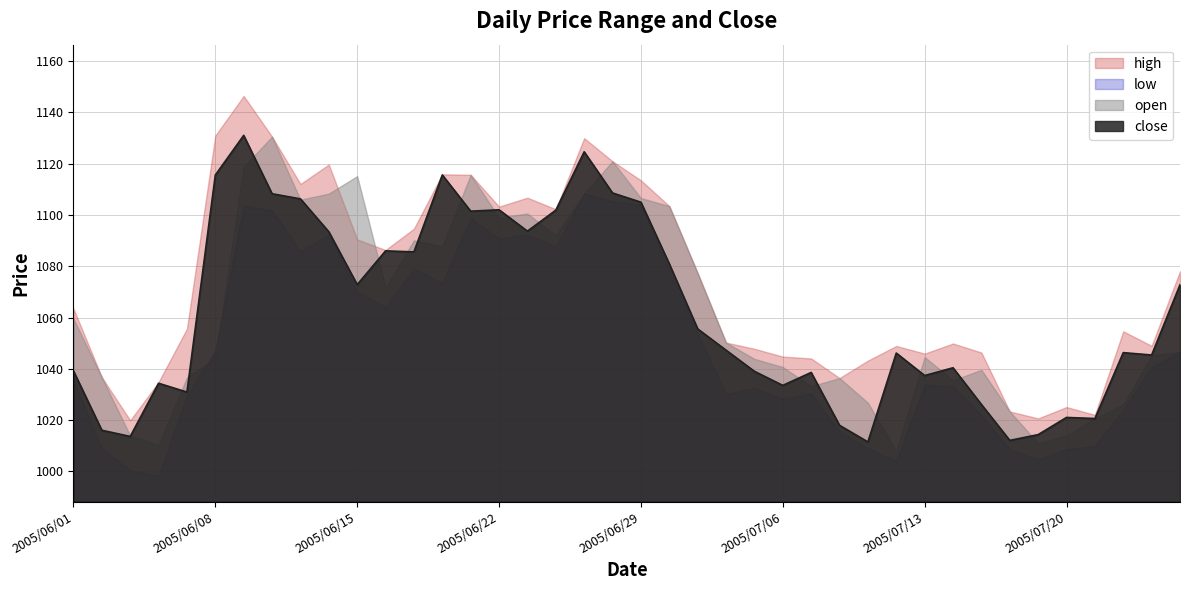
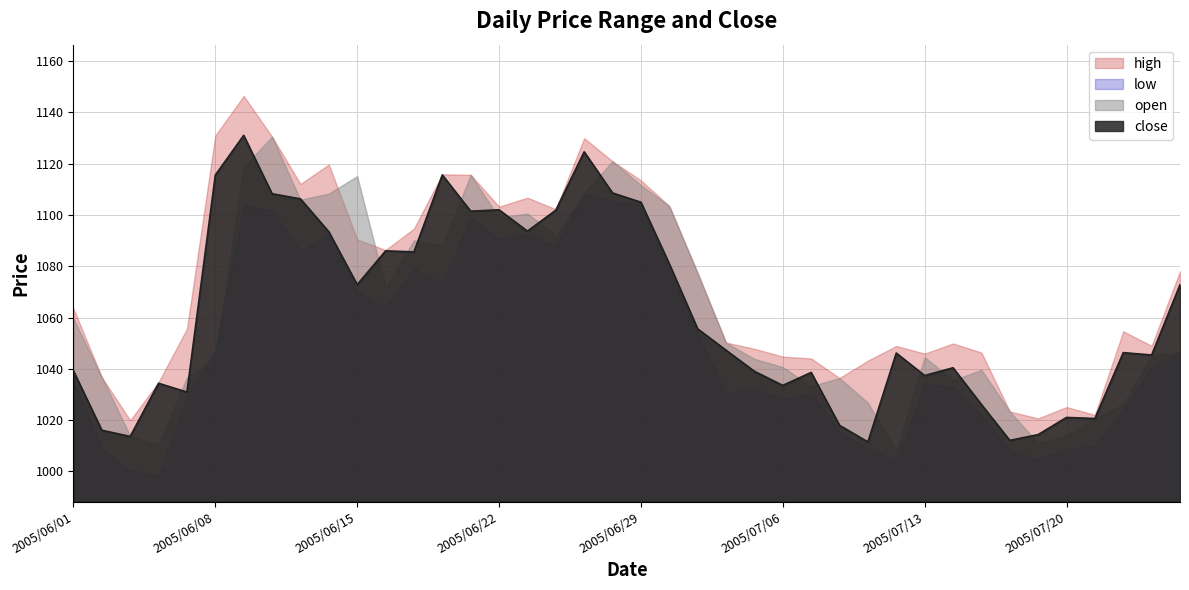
  {
    "high": {
      "2005/06/01": 1064,
      "2005/06/08": 1131,
      "2005/06/15": 1090,
      "2005/06/22": 1103,
      "2005/06/29": 1114,
      "2005/07/06": 1045,
      "2005/07/13": 1046,
      "2005/07/20": 1025
    },
    "low": {
      "2005/06/01": 1036,
      "2005/06/08": 1047,
      "2005/06/15": 1070,
      "2005/06/22": 1091,
      "2005/06/29": 1104,
      "2005/07/06": 1028,
      "2005/07/13": 1034,
      "2005/07/20": 1009
    },
    "open": {
      "2005/06/01": 1060,
      "2005/06/08": 1044,
      "2005/06/15": 1115,
      "2005/06/22": 1099,
-     "2005/06/29": 1107,
+     "2005/06/29": 1112,
      "2005/07/06": 1041,
      "2005/07/13": 1045,
      "2005/07/20": 1014
    },
    "close": {
      "2005/06/01": 1039,
      "2005/06/08": 1116,
      "2005/06/15": 1073,
      "2005/06/22": 1102,
      "2005/06/29": 1105,
      "2005/07/06": 1034,
      "2005/07/13": 1037,
      "2005/07/20": 1021
    }
  }
